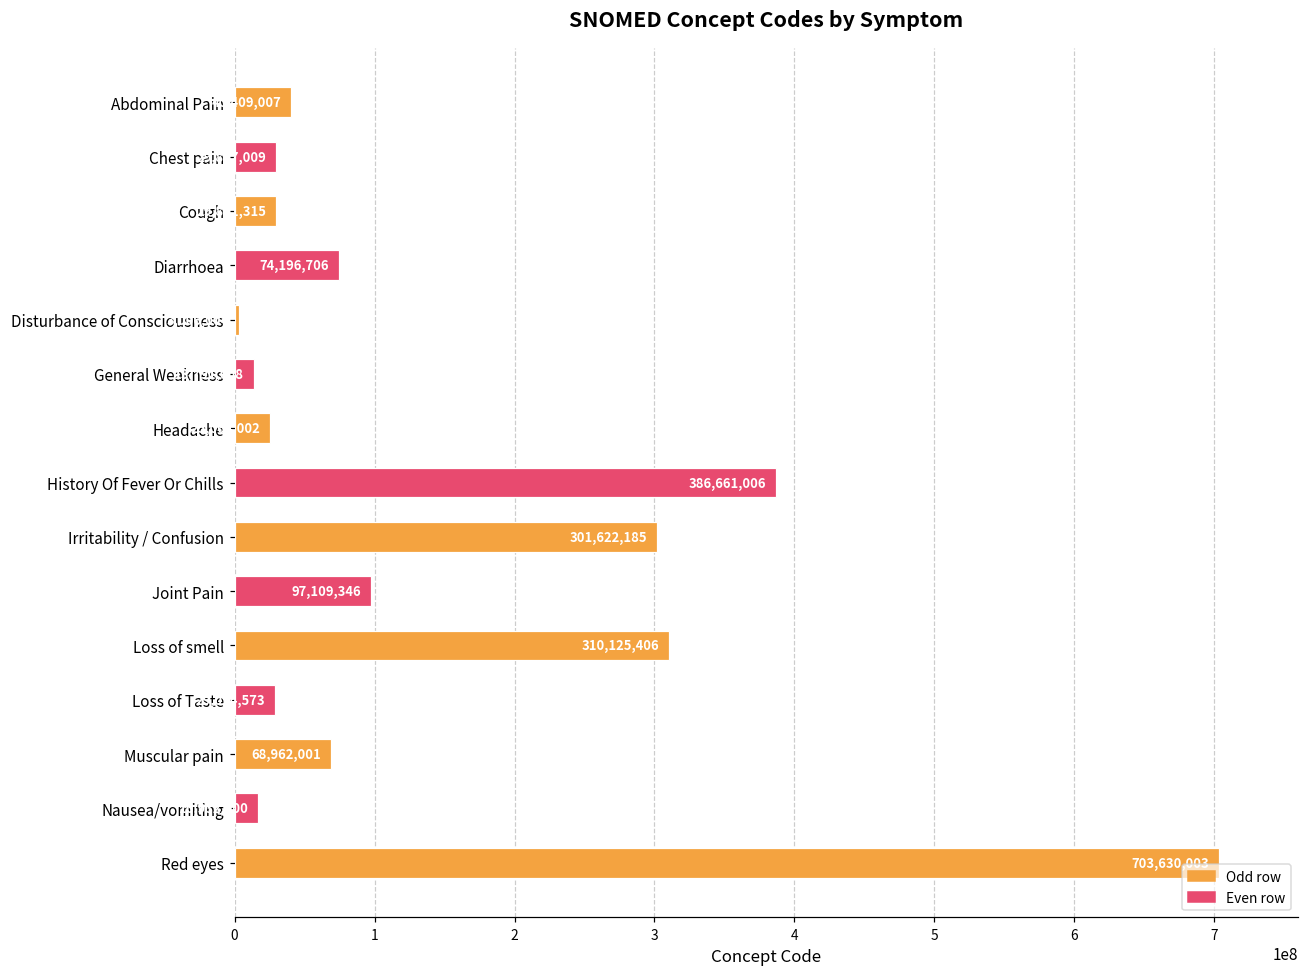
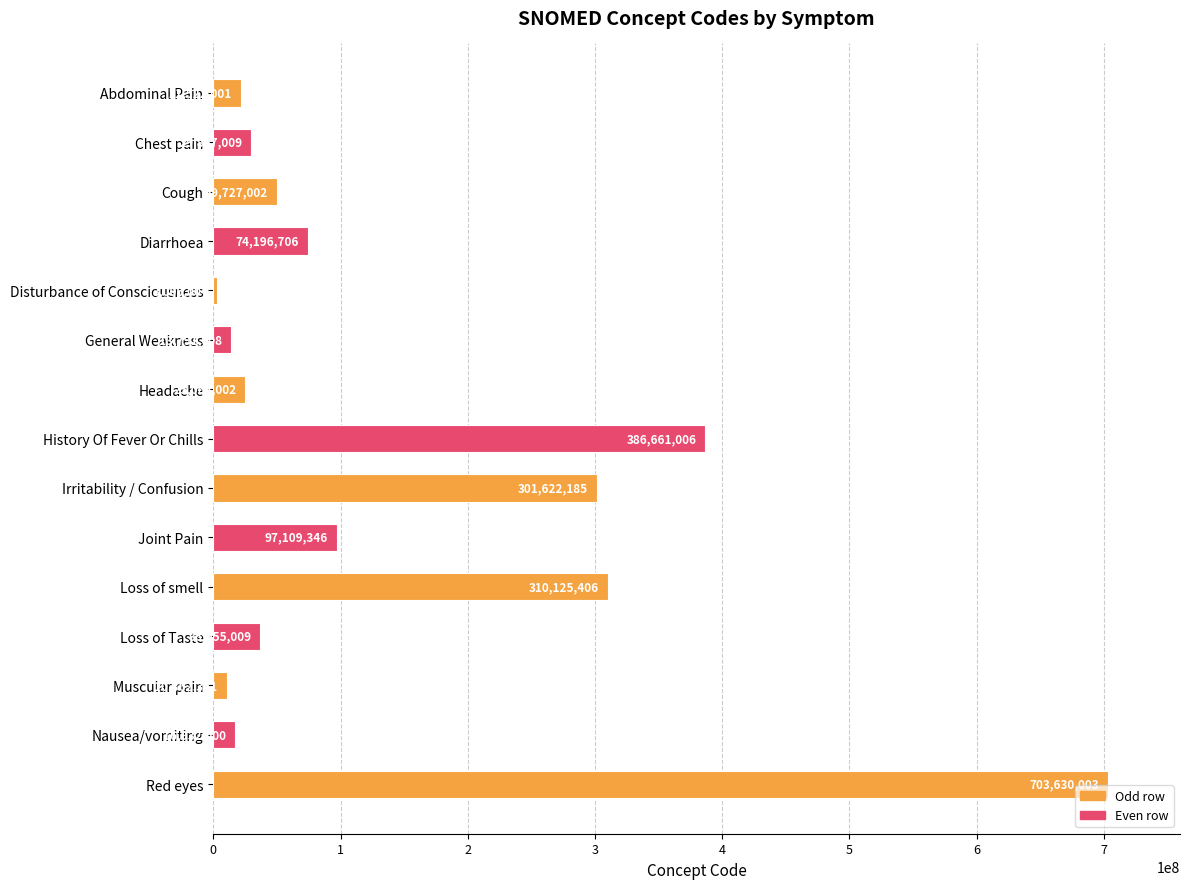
  {
-   "Abdominal Pain": "40000000",
+   "Abdominal Pain": "22000000",
    "Chest pain": "29,857,009",
-   "Cough": "29,851,315",
+   "Cough": "49,727,002",
    "Diarrhoea": "74,196,706",
    "History Of Fever Or Chills": "386,661,006",
    "Irritability / Confusion": "301,622,185",
    "Joint Pain": "97,109,346",
    "Loss of smell": "310,125,406",
-   "Loss of Taste": "29,024,573",
-   "Muscular pain": "69000000"
+   "Loss of Taste": "36,955,009",
+   "Muscular pain": "10000000"
  }
